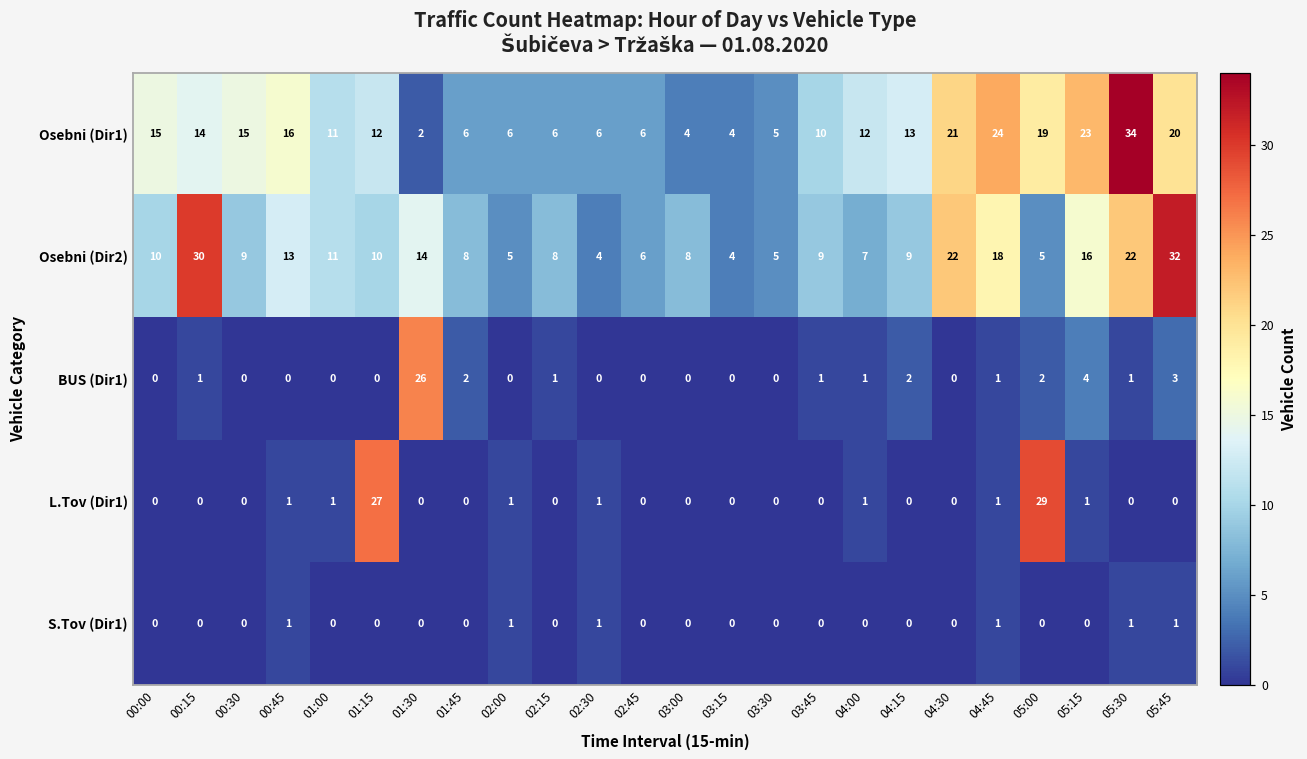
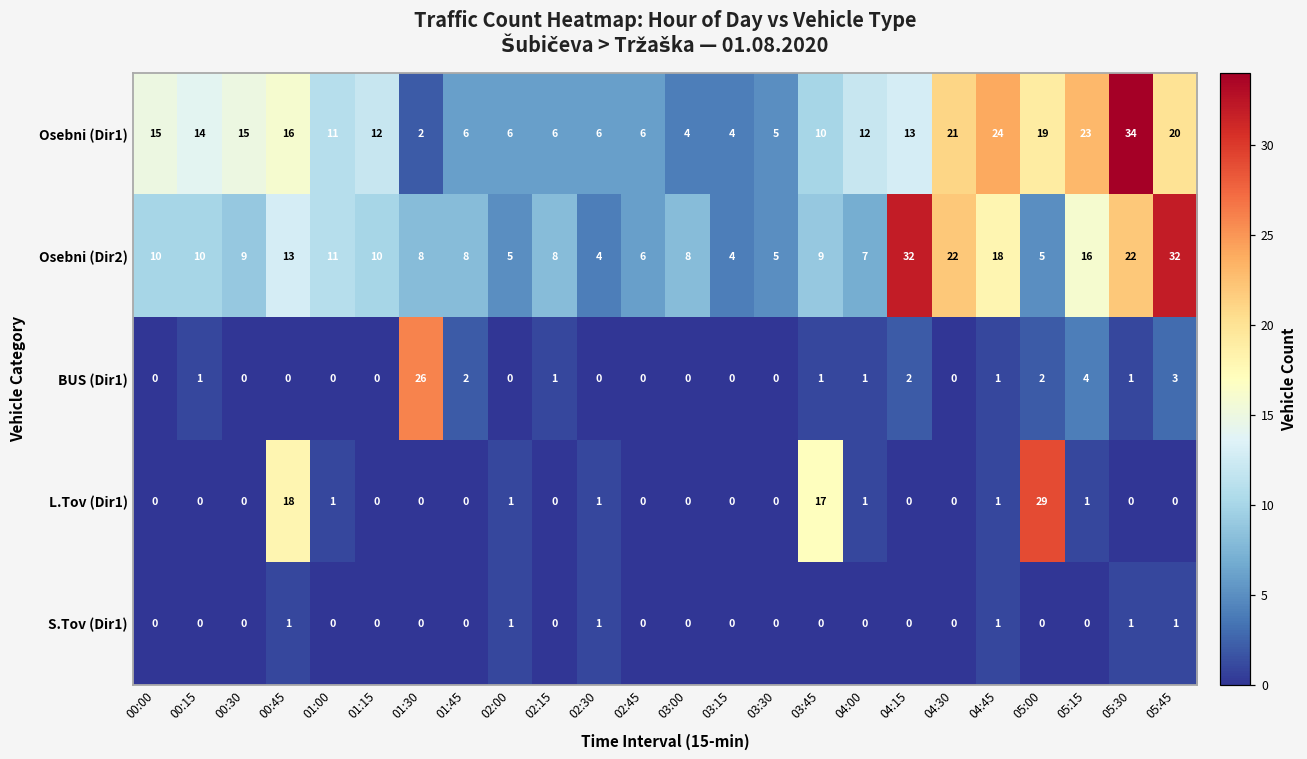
  {
    "Osebni (Dir1)": {
      "00:00": 15,
      "00:15": 14,
      "00:30": 15,
      "00:45": 16,
      "01:00": 11,
      "01:15": 12,
      "01:30": 2,
      "01:45": 6,
      "02:00": 6,
      "02:15": 6,
      "02:30": 6,
      "02:45": 6,
      "03:00": 4,
      "03:15": 4,
      "03:30": 5,
      "03:45": 10,
      "04:00": 12,
      "04:15": 13,
      "04:30": 21,
      "04:45": 24,
      "05:00": 19,
      "05:15": 23,
      "05:30": 34,
      "05:45": 20
    },
    "Osebni (Dir2)": {
      "00:00": 10,
-     "00:15": 30,
+     "00:15": 10,
      "00:30": 9,
      "00:45": 13,
      "01:00": 11,
      "01:15": 10,
-     "01:30": 14,
+     "01:30": 8,
      "01:45": 8,
      "02:00": 5,
      "02:15": 8,
      "02:30": 4,
      "02:45": 6,
      "03:00": 8,
      "03:15": 4,
      "03:30": 5,
      "03:45": 9,
      "04:00": 7,
-     "04:15": 9,
+     "04:15": 32,
      "04:30": 22,
      "04:45": 18,
      "05:00": 5,
      "05:15": 16,
      "05:30": 22,
      "05:45": 32
    },
    "BUS (Dir1)": {
      "00:00": 0,
      "00:15": 1,
      "00:30": 0,
      "00:45": 0,
      "01:00": 0,
      "01:15": 0,
      "01:30": 26,
      "01:45": 2,
      "02:00": 0,
      "02:15": 1,
      "02:30": 0,
      "02:45": 0,
      "03:00": 0,
      "03:15": 0,
      "03:30": 0,
      "03:45": 1,
      "04:00": 1,
      "04:15": 2,
      "04:30": 0,
      "04:45": 1,
      "05:00": 2,
      "05:15": 4,
      "05:30": 1,
      "05:45": 3
    },
    "L.Tov (Dir1)": {
      "00:00": 0,
      "00:15": 0,
      "00:30": 0,
-     "00:45": 1,
+     "00:45": 18,
      "01:00": 1,
-     "01:15": 27,
+     "01:15": 0,
      "01:30": 0,
      "01:45": 0,
      "02:00": 1,
      "02:15": 0,
      "02:30": 1,
      "02:45": 0,
      "03:00": 0,
      "03:15": 0,
      "03:30": 0,
-     "03:45": 0,
+     "03:45": 17,
      "04:00": 1,
      "04:15": 0,
      "04:30": 0,
      "04:45": 1,
      "05:00": 29,
      "05:15": 1,
      "05:30": 0,
      "05:45": 0
    },
    "S.Tov (Dir1)": {
      "00:00": 0,
      "00:15": 0,
      "00:30": 0,
      "00:45": 1,
      "01:00": 0,
      "01:15": 0,
      "01:30": 0,
      "01:45": 0,
      "02:00": 1,
      "02:15": 0,
      "02:30": 1,
      "02:45": 0,
      "03:00": 0,
      "03:15": 0,
      "03:30": 0,
      "03:45": 0,
      "04:00": 0,
      "04:15": 0,
      "04:30": 0,
      "04:45": 1,
      "05:00": 0,
      "05:15": 0,
      "05:30": 1,
      "05:45": 1
    }
  }
